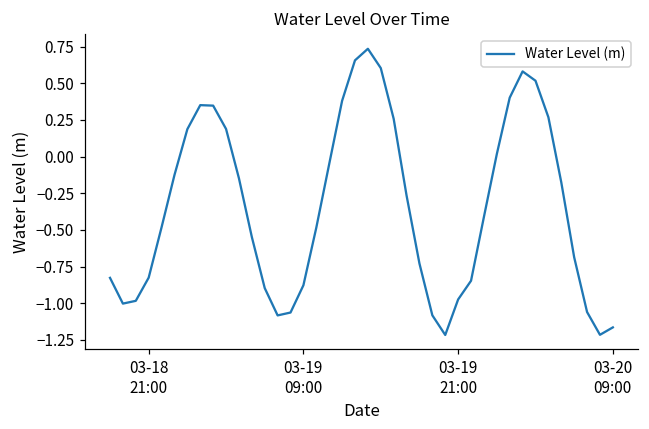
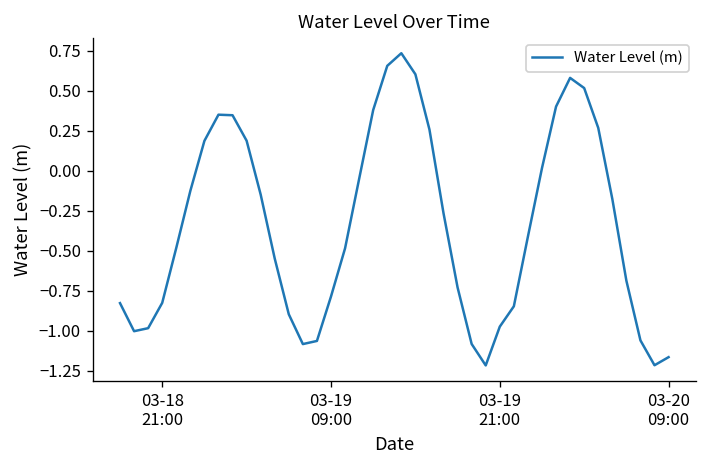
  {
    "03-18 21:00": -0.83,
-   "03-19 09:00": -0.88,
+   "03-19 09:00": -0.79,
    "03-19 21:00": -0.97,
    "03-20 09:00": -1.17
  }
